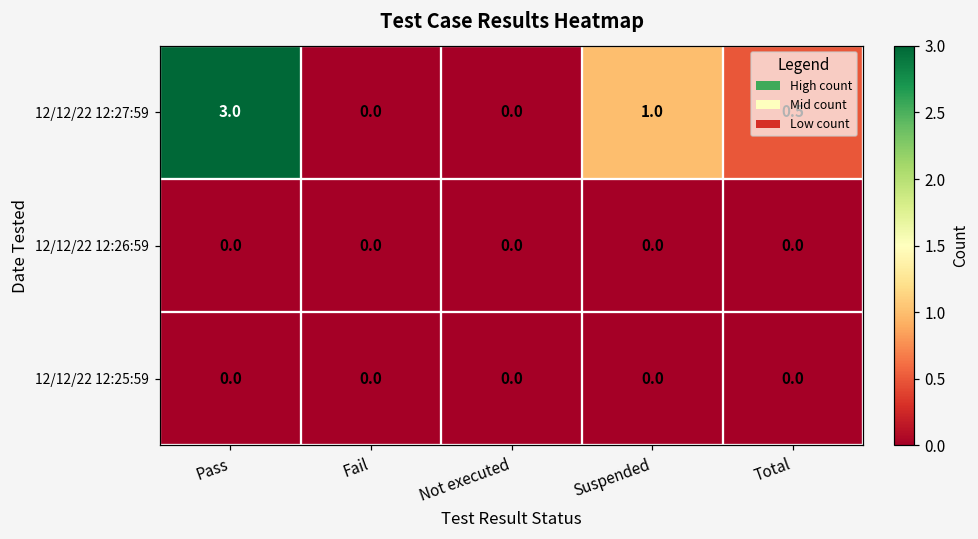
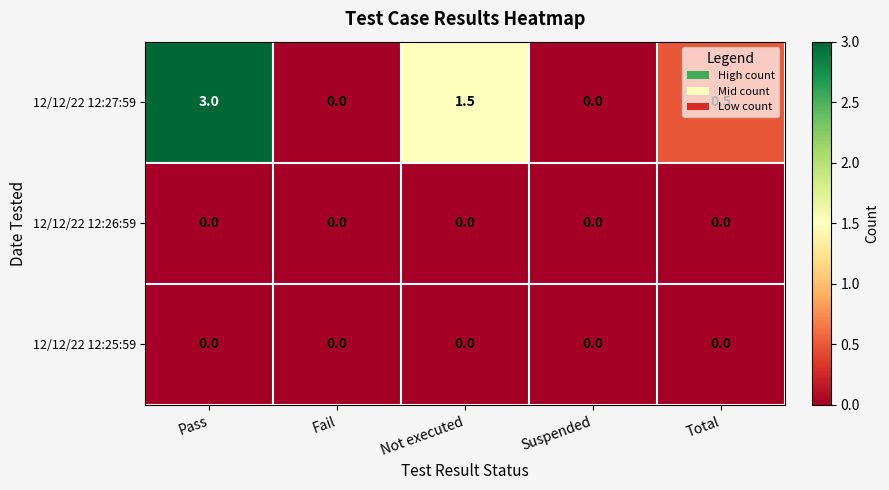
  {
    "12/12/22 12:27:59": {
      "Pass": 3.0,
      "Fail": 0.0,
-     "Not executed": 0.0,
-     "Suspended": 1.0
+     "Not executed": 1.5,
+     "Suspended": 0.0
    },
    "12/12/22 12:26:59": {
      "Pass": 0.0,
      "Fail": 0.0,
      "Not executed": 0.0,
      "Suspended": 0.0,
      "Total": 0.0
    },
    "12/12/22 12:25:59": {
      "Pass": 0.0,
      "Fail": 0.0,
      "Not executed": 0.0,
      "Suspended": 0.0,
      "Total": 0.0
    }
  }
